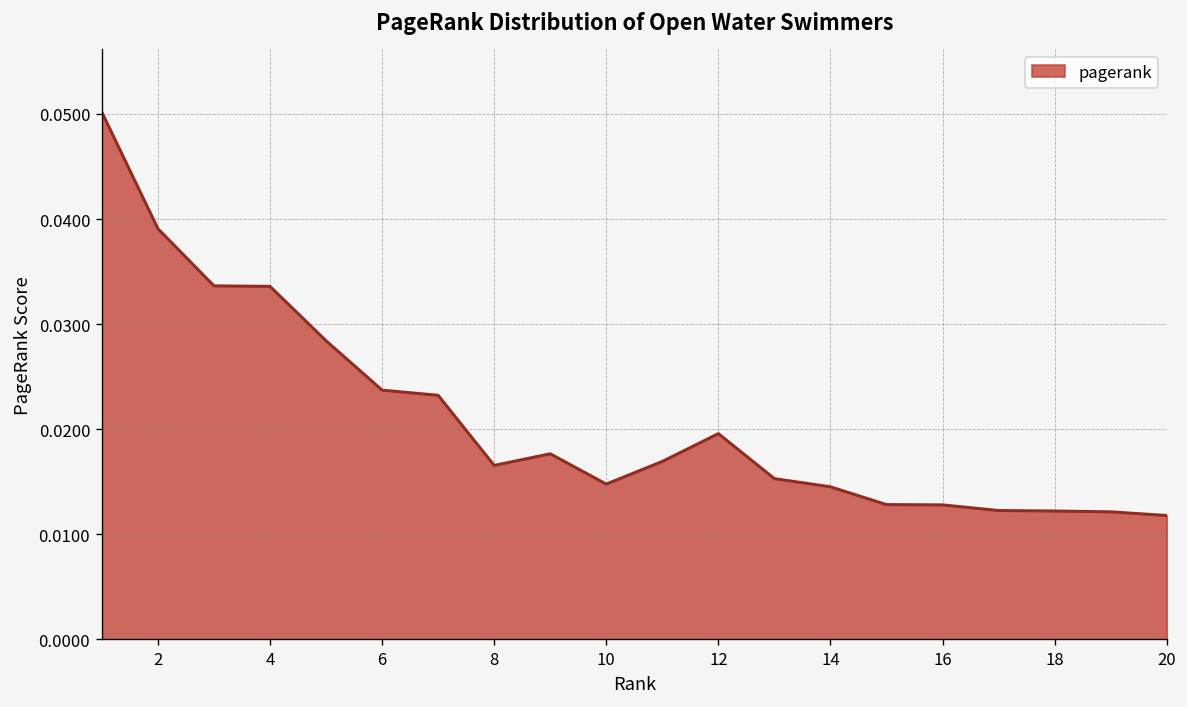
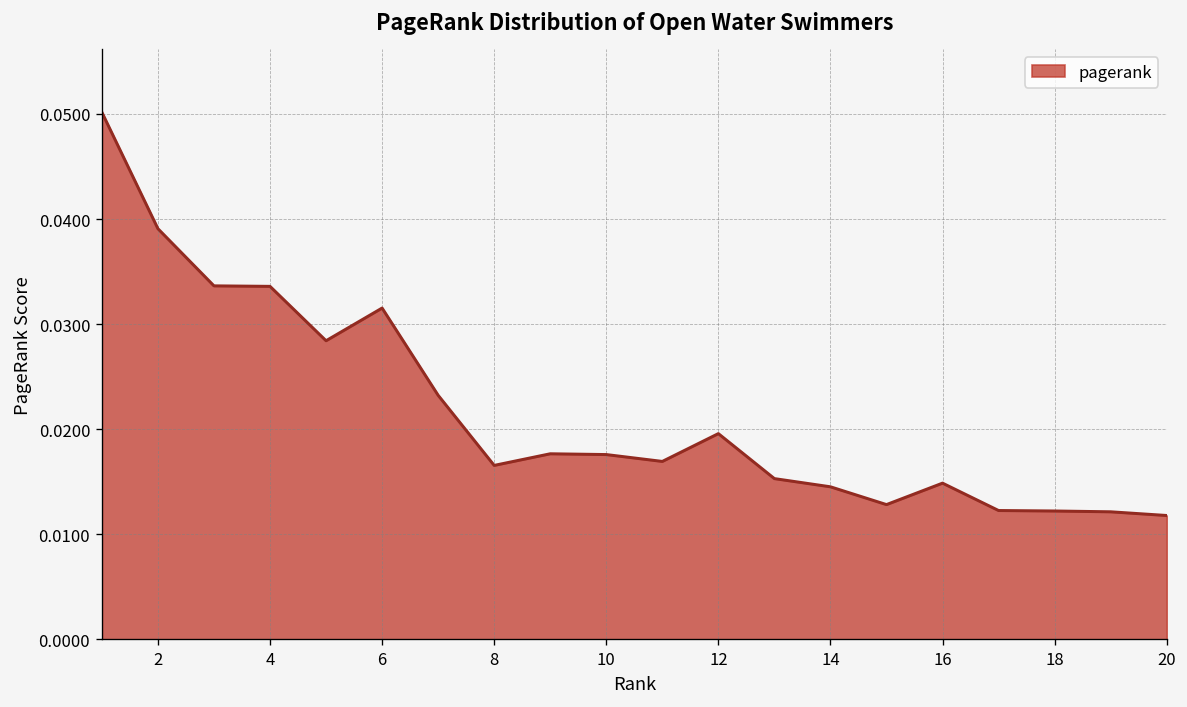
  {
    "2": 0.039,
    "4": 0.034,
-   "6": 0.024,
+   "6": 0.032,
    "8": 0.017,
-   "10": 0.015,
+   "10": 0.018,
    "12": 0.020,
    "14": 0.015,
-   "16": 0.013,
+   "16": 0.015,
    "18": 0.012,
    "20": 0.012
  }
